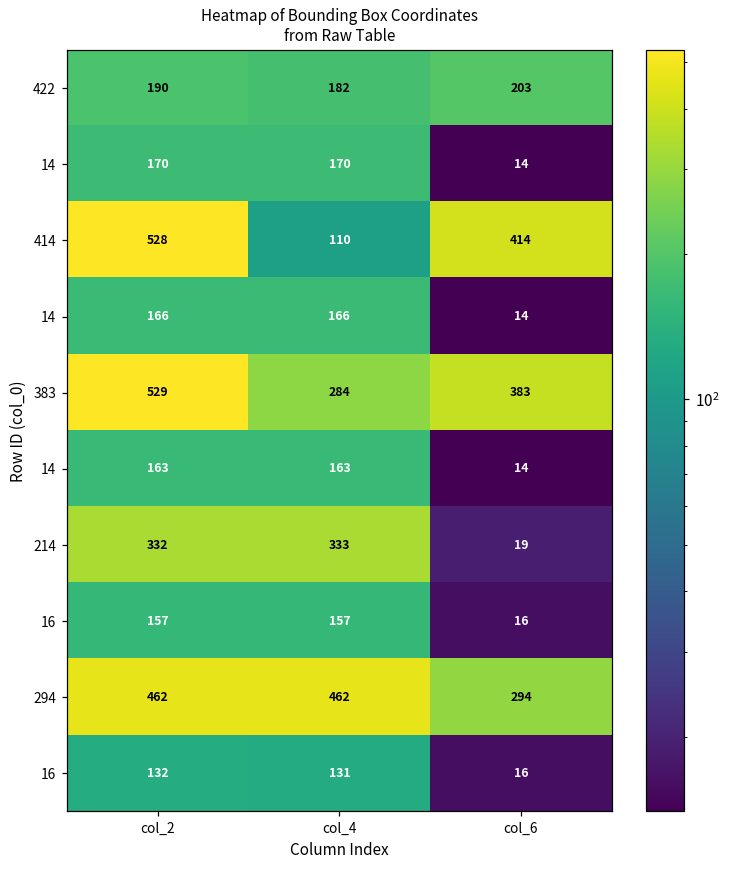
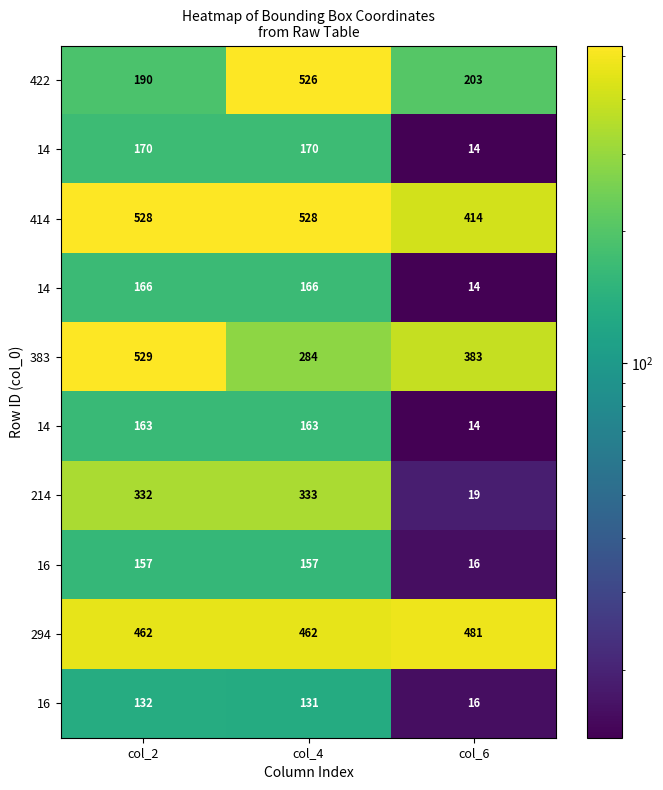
  {
    "422": {
      "col_2": 190,
-     "col_4": 182,
+     "col_4": 526,
      "col_6": 203
    },
    "414": {
      "col_2": 528,
-     "col_4": 110,
+     "col_4": 528,
      "col_6": 414
    },
    "383": {
      "col_2": 529,
      "col_4": 284,
      "col_6": 383
    },
    "214": {
      "col_2": 332,
      "col_4": 333,
      "col_6": 19
    },
    "294": {
      "col_2": 462,
      "col_4": 462,
-     "col_6": 294
+     "col_6": 481
    }
  }
